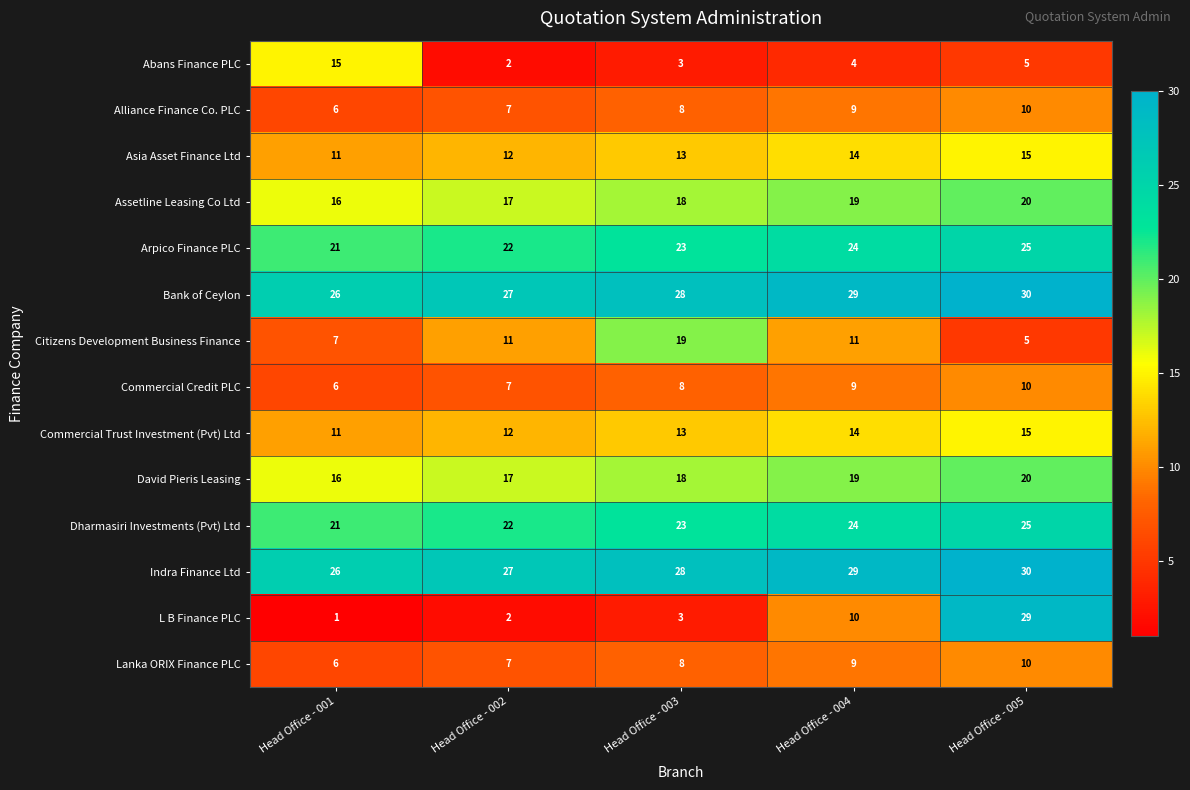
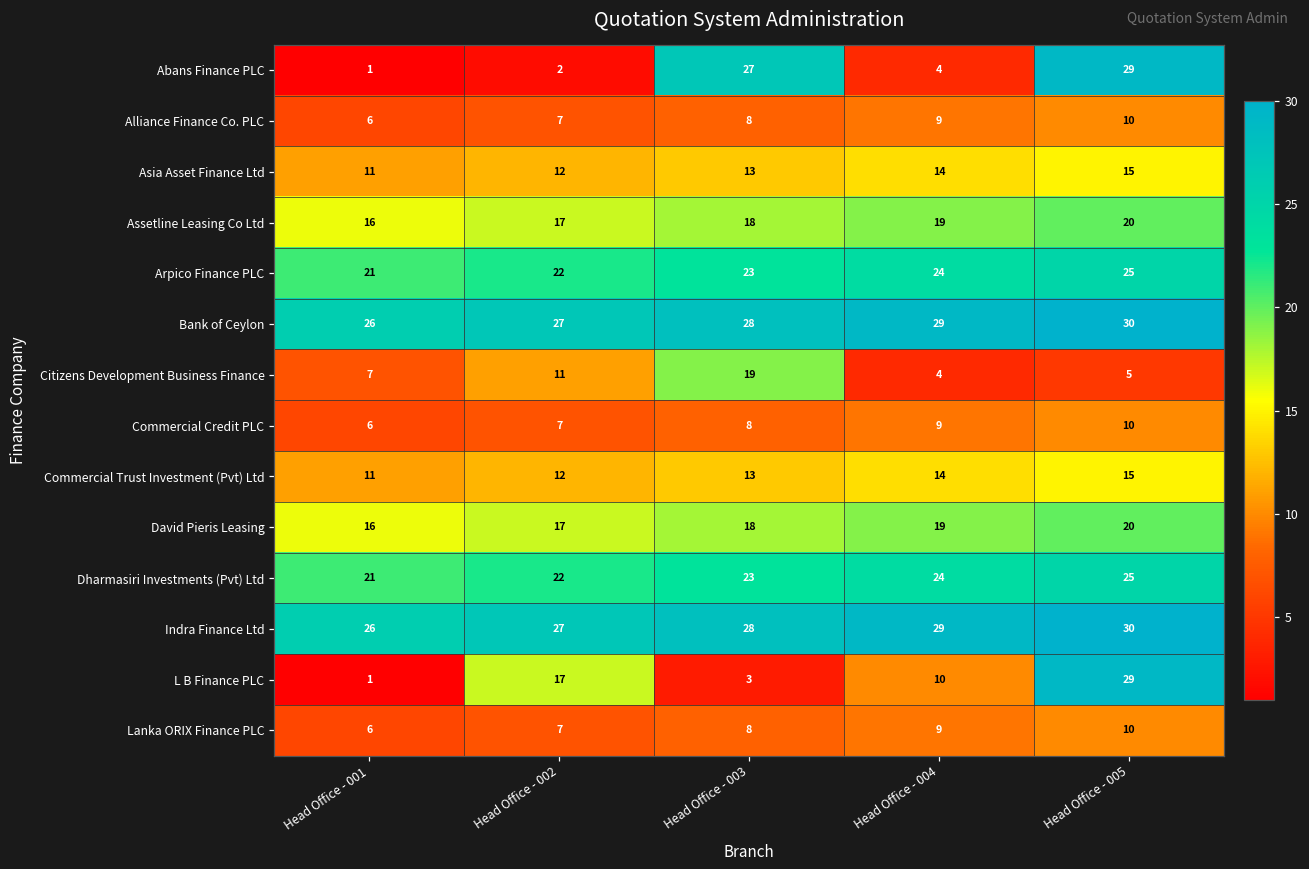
  {
    "Abans Finance PLC": {
-     "Head Office - 001": 15,
+     "Head Office - 001": 1,
      "Head Office - 002": 2,
-     "Head Office - 003": 3,
+     "Head Office - 003": 27,
      "Head Office - 004": 4,
-     "Head Office - 005": 5
+     "Head Office - 005": 29
    },
    "Alliance Finance Co. PLC": {
      "Head Office - 001": 6,
      "Head Office - 002": 7,
      "Head Office - 003": 8,
      "Head Office - 004": 9,
      "Head Office - 005": 10
    },
    "Asia Asset Finance Ltd": {
      "Head Office - 001": 11,
      "Head Office - 002": 12,
      "Head Office - 003": 13,
      "Head Office - 004": 14,
      "Head Office - 005": 15
    },
    "Assetline Leasing Co Ltd": {
      "Head Office - 001": 16,
      "Head Office - 002": 17,
      "Head Office - 003": 18,
      "Head Office - 004": 19,
      "Head Office - 005": 20
    },
    "Arpico Finance PLC": {
      "Head Office - 001": 21,
      "Head Office - 002": 22,
      "Head Office - 003": 23,
      "Head Office - 004": 24,
      "Head Office - 005": 25
    },
    "Bank of Ceylon": {
      "Head Office - 001": 26,
      "Head Office - 002": 27,
      "Head Office - 003": 28,
      "Head Office - 004": 29,
      "Head Office - 005": 30
    },
    "Citizens Development Business Finance": {
      "Head Office - 001": 7,
      "Head Office - 002": 11,
      "Head Office - 003": 19,
-     "Head Office - 004": 11,
+     "Head Office - 004": 4,
      "Head Office - 005": 5
    },
    "Commercial Credit PLC": {
      "Head Office - 001": 6,
      "Head Office - 002": 7,
      "Head Office - 003": 8,
      "Head Office - 004": 9,
      "Head Office - 005": 10
    },
    "Commercial Trust Investment (Pvt) Ltd": {
      "Head Office - 001": 11,
      "Head Office - 002": 12,
      "Head Office - 003": 13,
      "Head Office - 004": 14,
      "Head Office - 005": 15
    },
    "David Pieris Leasing": {
      "Head Office - 001": 16,
      "Head Office - 002": 17,
      "Head Office - 003": 18,
      "Head Office - 004": 19,
      "Head Office - 005": 20
    },
    "Dharmasiri Investments (Pvt) Ltd": {
      "Head Office - 001": 21,
      "Head Office - 002": 22,
      "Head Office - 003": 23,
      "Head Office - 004": 24,
      "Head Office - 005": 25
    },
    "Indra Finance Ltd": {
      "Head Office - 001": 26,
      "Head Office - 002": 27,
      "Head Office - 003": 28,
      "Head Office - 004": 29,
      "Head Office - 005": 30
    },
    "L B Finance PLC": {
      "Head Office - 001": 1,
-     "Head Office - 002": 2,
+     "Head Office - 002": 17,
      "Head Office - 003": 3,
      "Head Office - 004": 10,
      "Head Office - 005": 29
    },
    "Lanka ORIX Finance PLC": {
      "Head Office - 001": 6,
      "Head Office - 002": 7,
      "Head Office - 003": 8,
      "Head Office - 004": 9,
      "Head Office - 005": 10
    }
  }
